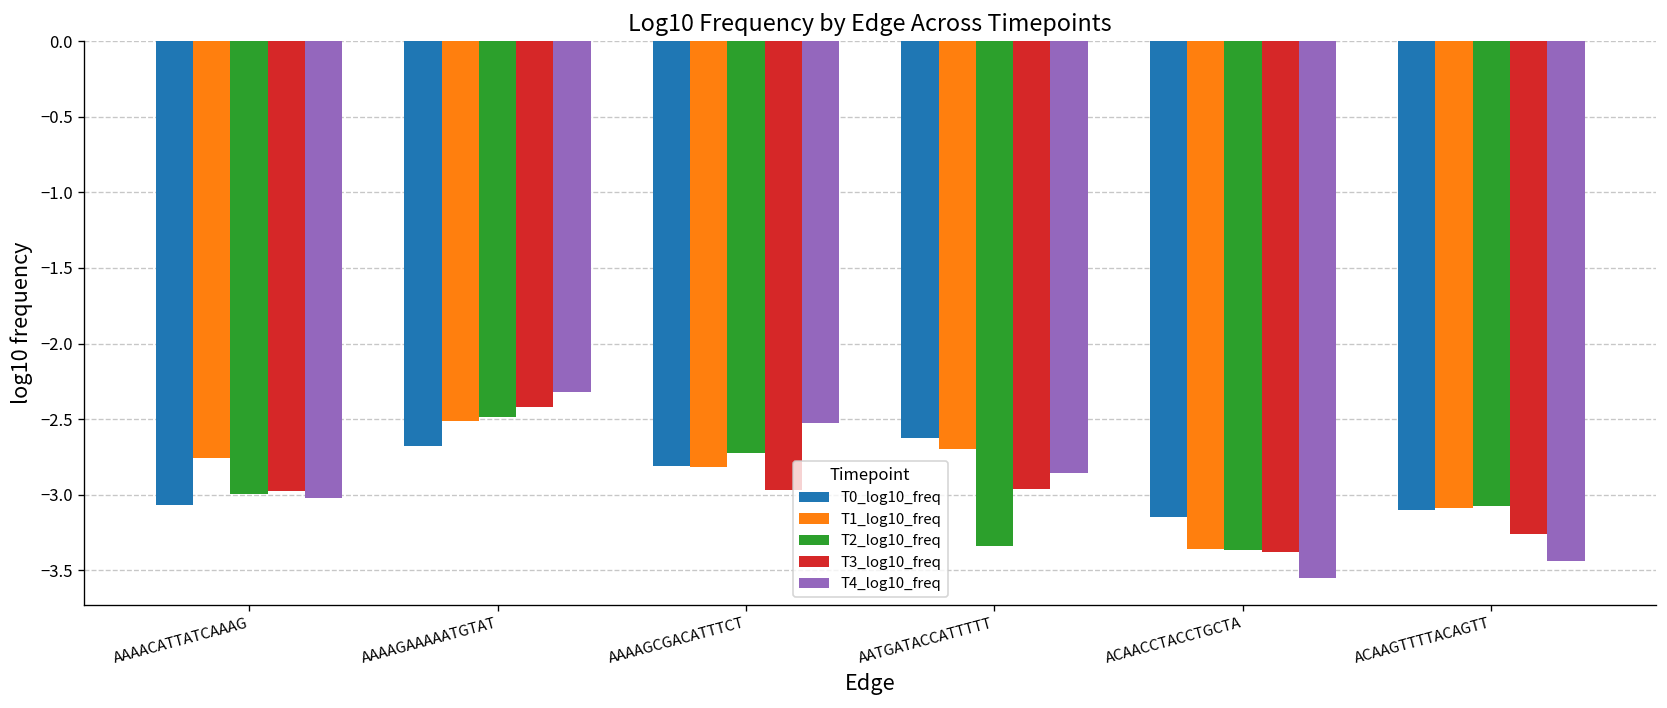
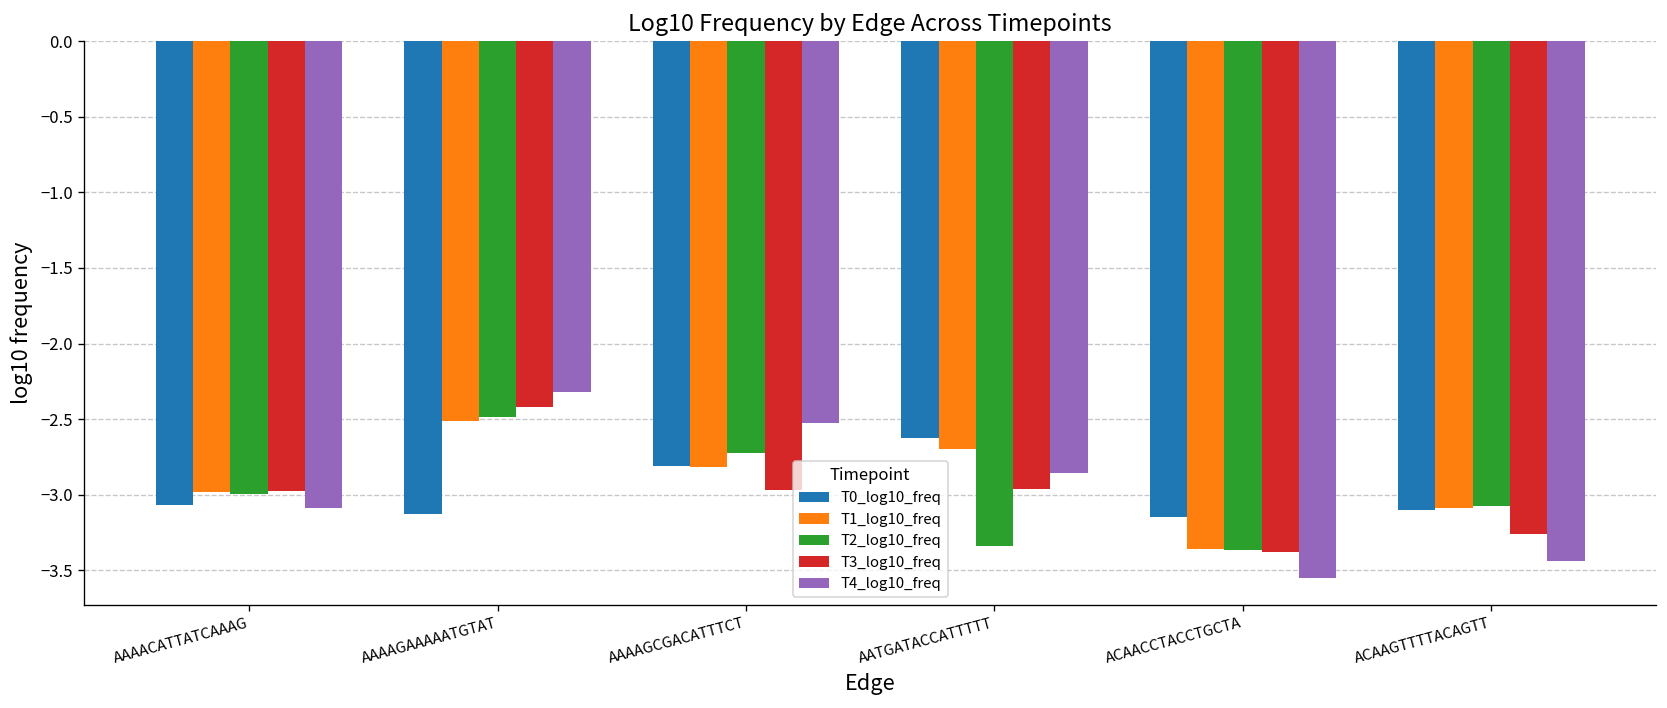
  {
    "T0_log10_freq": {
      "AAAACATTATCAAAG": -3.07,
-     "AAAAGAAAAATGTAT": -2.68,
+     "AAAAGAAAAATGTAT": -3.13,
      "AAAAGCGACATTTCT": -2.81,
      "AATGATACCATTTTT": -2.62,
      "ACAACCTACCTGCTA": -3.15,
      "ACAAGTTTTACAGTT": -3.10
    },
    "T1_log10_freq": {
-     "AAAACATTATCAAAG": -2.76,
+     "AAAACATTATCAAAG": -2.98,
      "AAAAGAAAAATGTAT": -2.51,
      "AAAAGCGACATTTCT": -2.81,
      "AATGATACCATTTTT": -2.70,
      "ACAACCTACCTGCTA": -3.36,
      "ACAAGTTTTACAGTT": -3.09
    },
    "T2_log10_freq": {
      "AAAACATTATCAAAG": -3.00,
      "AAAAGAAAAATGTAT": -2.48,
      "AAAAGCGACATTTCT": -2.73,
      "AATGATACCATTTTT": -3.34,
      "ACAACCTACCTGCTA": -3.37,
      "ACAAGTTTTACAGTT": -3.08
    },
    "T3_log10_freq": {
      "AAAACATTATCAAAG": -2.98,
      "AAAAGAAAAATGTAT": -2.42,
      "AAAAGCGACATTTCT": -2.97,
      "AATGATACCATTTTT": -2.96,
      "ACAACCTACCTGCTA": -3.38,
      "ACAAGTTTTACAGTT": -3.26
    },
    "T4_log10_freq": {
-     "AAAACATTATCAAAG": -3.02,
+     "AAAACATTATCAAAG": -3.09,
      "AAAAGAAAAATGTAT": -2.32,
      "AAAAGCGACATTTCT": -2.53,
      "AATGATACCATTTTT": -2.86,
      "ACAACCTACCTGCTA": -3.55,
      "ACAAGTTTTACAGTT": -3.44
    }
  }
